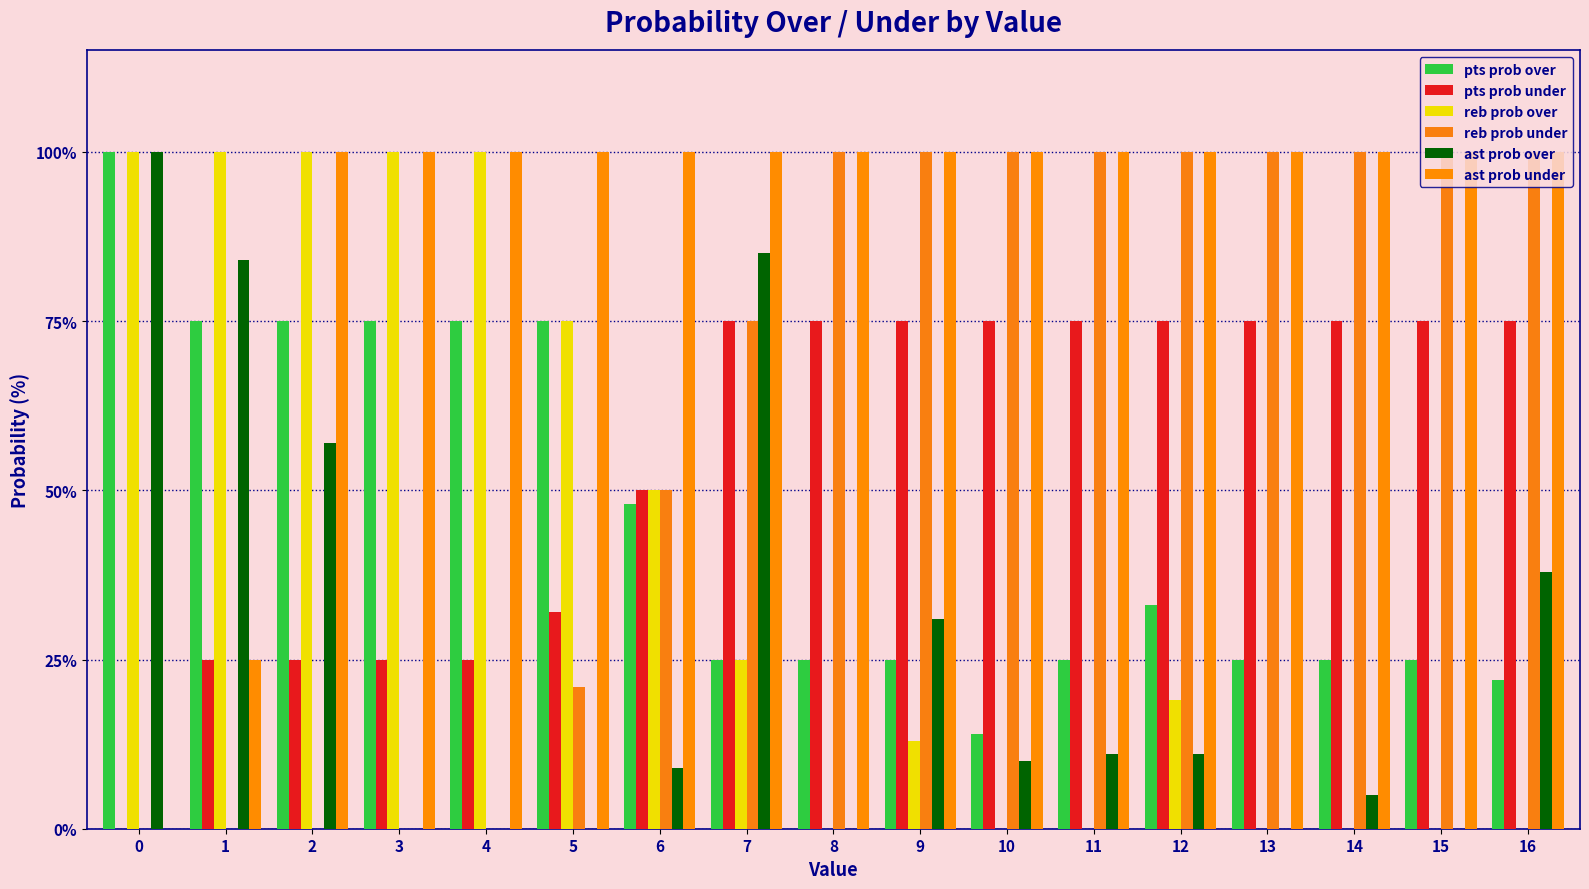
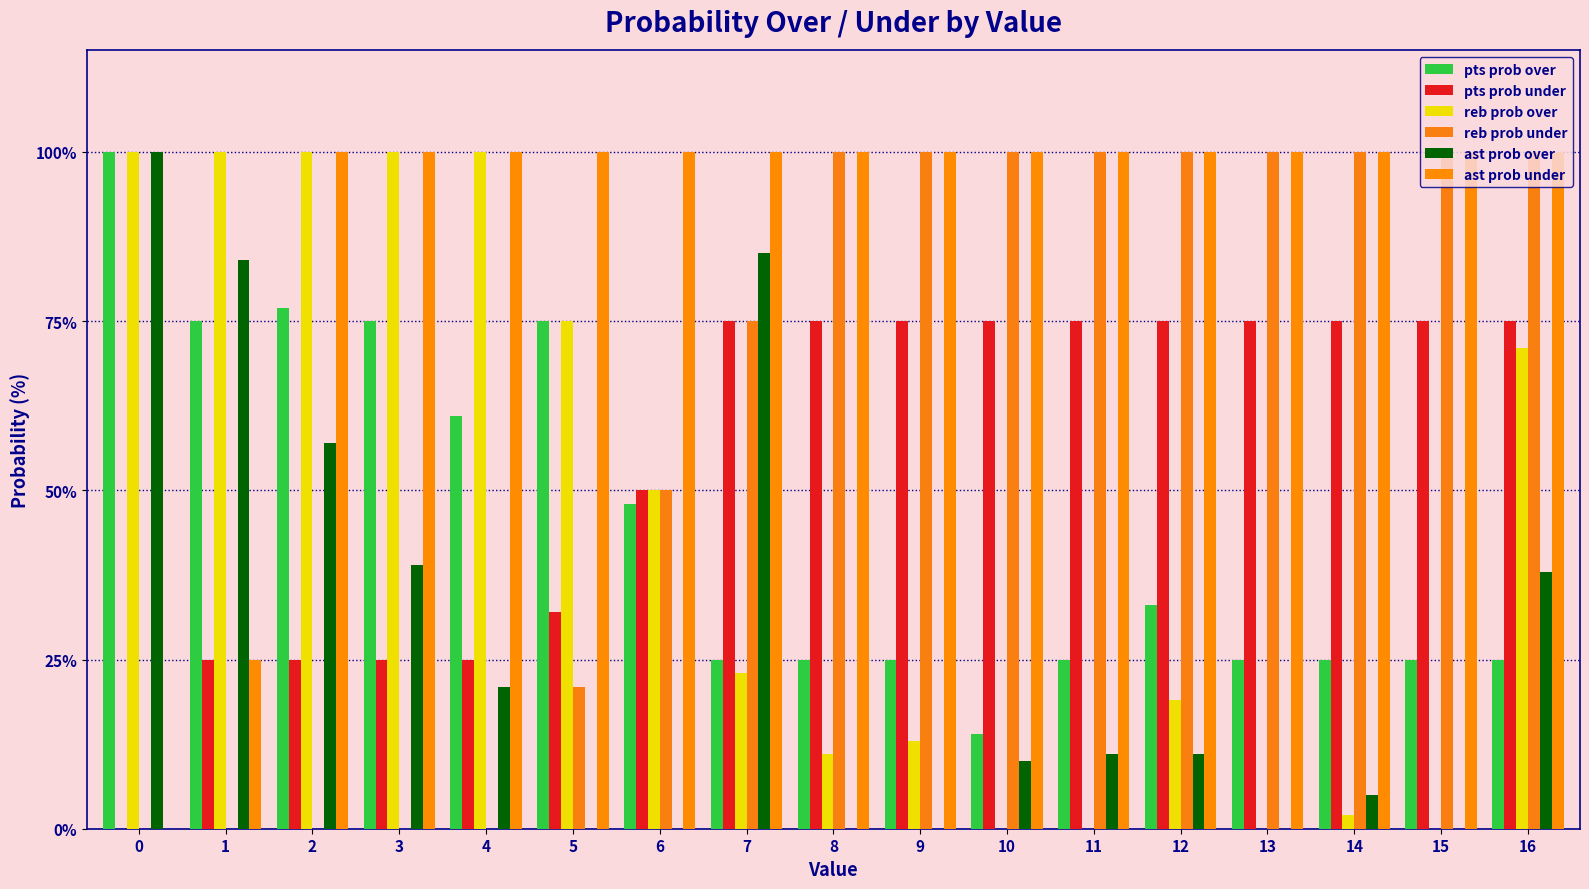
  {
    "pts prob over": {
      "0": "100%",
      "1": "75%",
-     "2": "75%",
+     "2": "77%",
      "3": "75%",
-     "4": "75%",
+     "4": "61%",
      "5": "75%",
      "6": "48%",
      "7": "25%",
      "8": "25%",
      "9": "25%",
      "10": "14%",
      "11": "25%",
      "12": "33%",
      "13": "25%",
      "14": "25%",
      "15": "25%",
-     "16": "22%"
+     "16": "25%"
    },
    "pts prob under": {
      "0": "0%",
      "1": "25%",
      "2": "25%",
      "3": "25%",
      "4": "25%",
      "5": "32%",
      "6": "50%",
      "7": "75%",
      "8": "75%",
      "9": "75%",
      "10": "75%",
      "11": "75%",
      "12": "75%",
      "13": "75%",
      "14": "75%",
      "15": "75%",
      "16": "75%"
    },
    "reb prob over": {
      "0": "100%",
      "1": "100%",
      "2": "100%",
      "3": "100%",
      "4": "100%",
      "5": "75%",
      "6": "50%",
-     "7": "25%",
-     "8": "0%",
+     "7": "23%",
+     "8": "11%",
      "9": "13%",
      "10": "0%",
      "11": "0%",
      "12": "19%",
      "13": "0%",
-     "14": "0%",
+     "14": "2%",
      "15": "0%",
-     "16": "0%"
+     "16": "71%"
    },
    "ast prob over": {
      "0": "100%",
      "1": "84%",
      "2": "57%",
-     "3": "0%",
-     "4": "0%",
+     "3": "39%",
+     "4": "21%",
      "5": "0%",
-     "6": "9%",
+     "6": "0%",
      "7": "85%",
      "8": "0%",
-     "9": "31%",
+     "9": "0%",
      "10": "10%",
      "11": "11%",
      "12": "11%",
      "13": "0%",
      "14": "5%",
      "15": "0%",
      "16": "38%"
    }
  }
